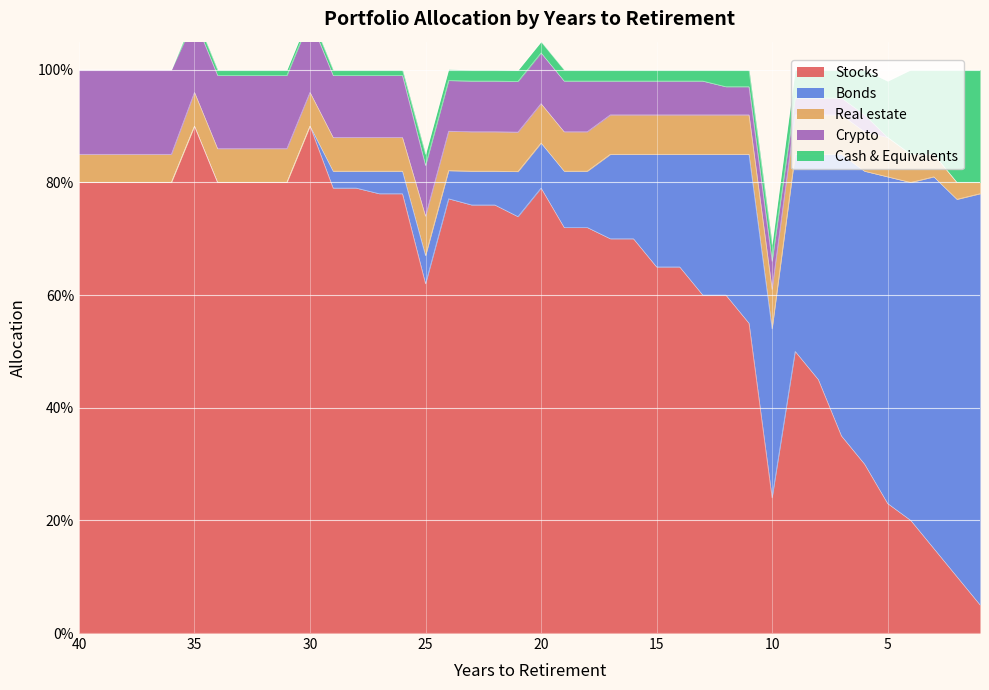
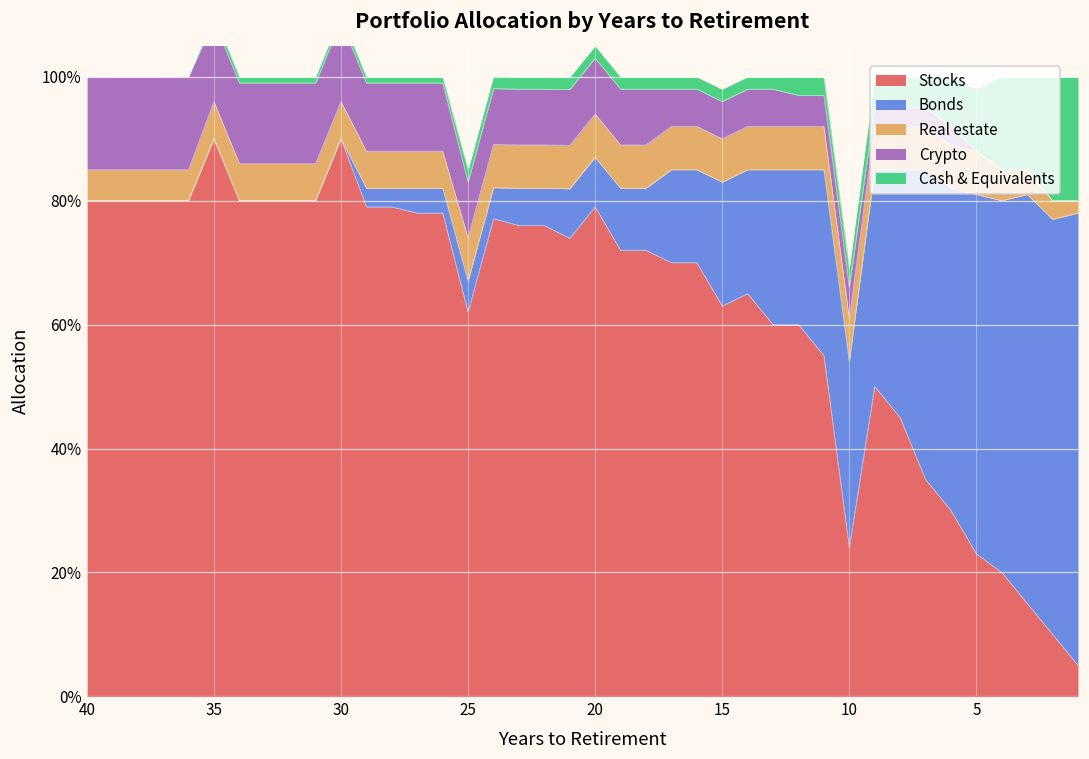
  {
    "Stocks": {
      "25": "62%",
      "20": "79%",
-     "15": "65%",
+     "15": "63%",
      "10": "24%",
      "5": "23%"
    },
    "Bonds": {
      "25": "5%",
      "20": "8%",
      "15": "20%",
      "10": "30%",
      "5": "58%"
    },
    "Real estate": {
      "40": "5%",
      "35": "6%",
      "30": "6%",
      "25": "7%",
      "20": "7%",
      "15": "7%",
      "10": "7%"
    },
    "Crypto": {
      "25": "9%",
      "20": "9%",
      "15": "6%",
      "10": "5%"
    },
    "Cash & Equivalents": {
      "25": "2%",
      "20": "2%",
      "15": "2%",
      "10": "3%"
    }
  }
